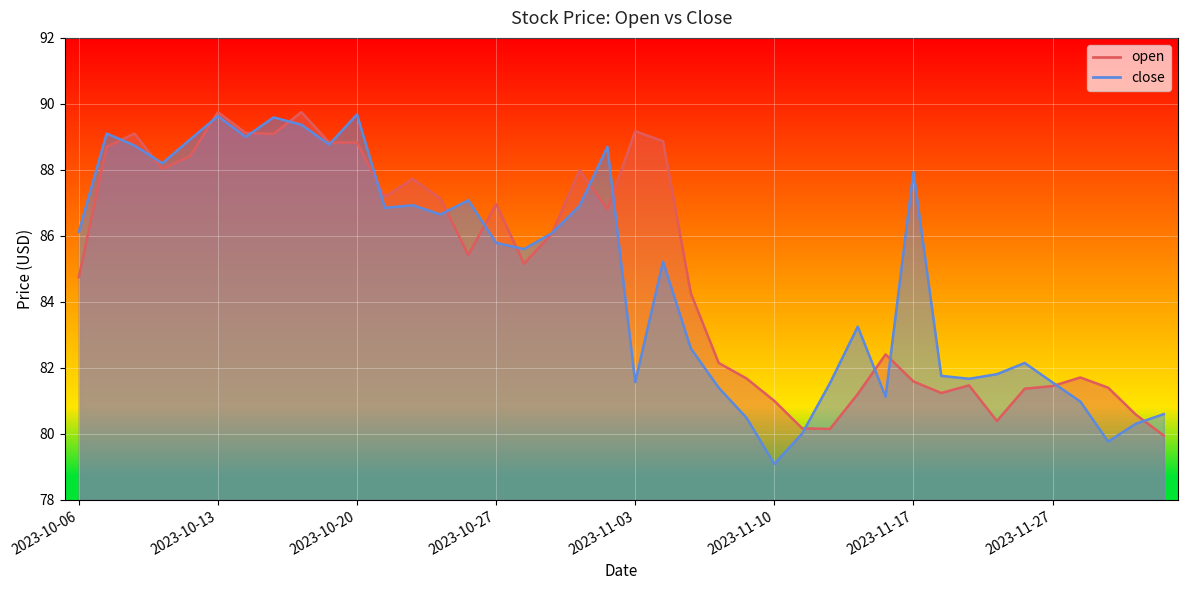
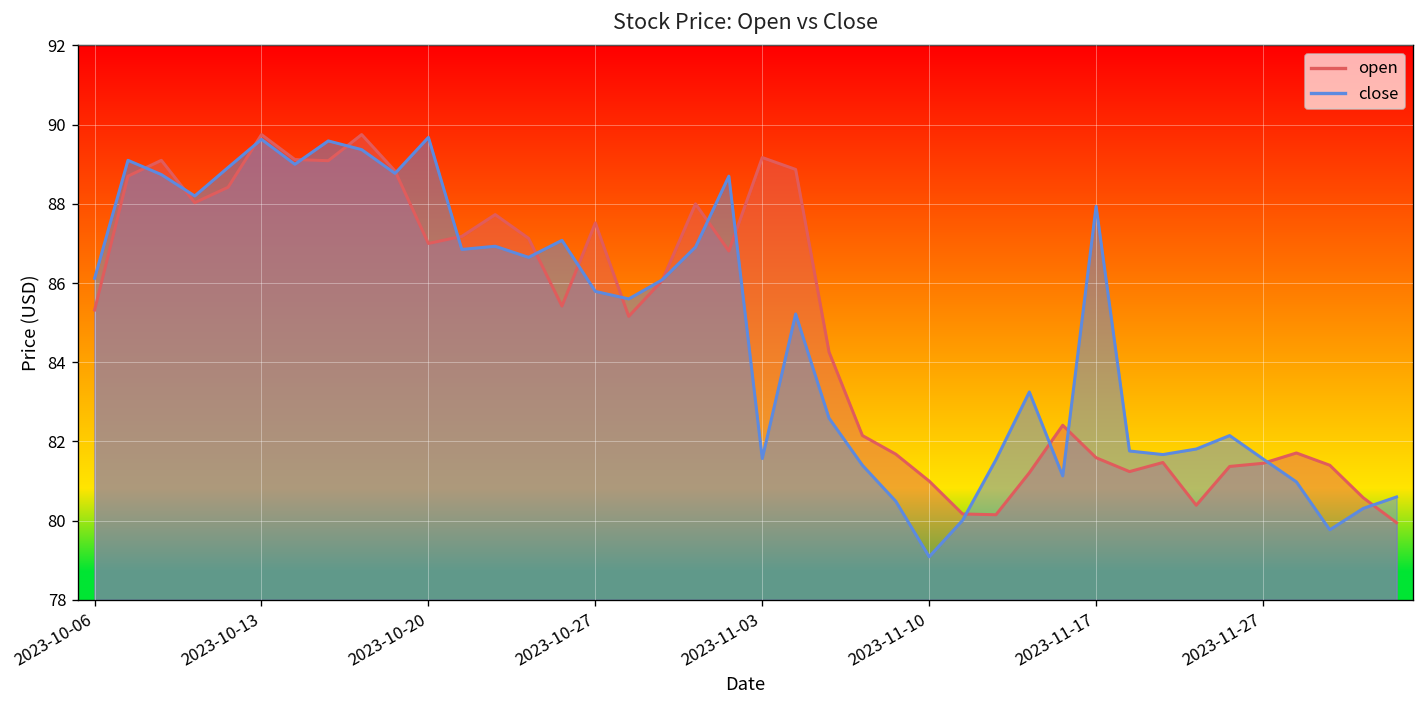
  {
    "open": {
-     "2023-10-06": 84.8,
+     "2023-10-06": 85.3,
      "2023-10-13": 89.8,
-     "2023-10-20": 88.8,
-     "2023-10-27": 87.0,
+     "2023-10-20": 87.0,
+     "2023-10-27": 87.5,
      "2023-11-03": 89.2,
      "2023-11-10": 81.0,
      "2023-11-17": 81.6,
      "2023-11-27": 81.5
    },
    "close": {
      "2023-10-06": 86.1,
      "2023-10-13": 89.6,
      "2023-10-20": 89.7,
      "2023-10-27": 85.8,
      "2023-11-03": 81.6,
      "2023-11-10": 79.1,
      "2023-11-17": 87.9,
      "2023-11-27": 81.6
    }
  }
